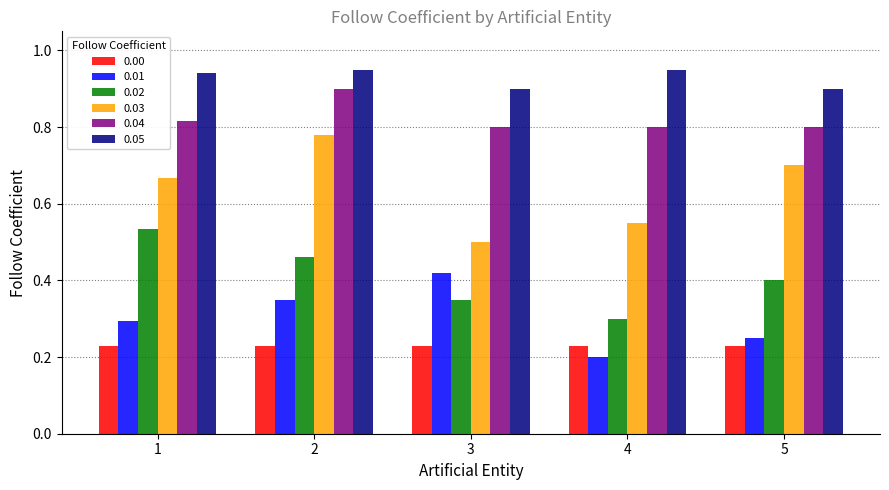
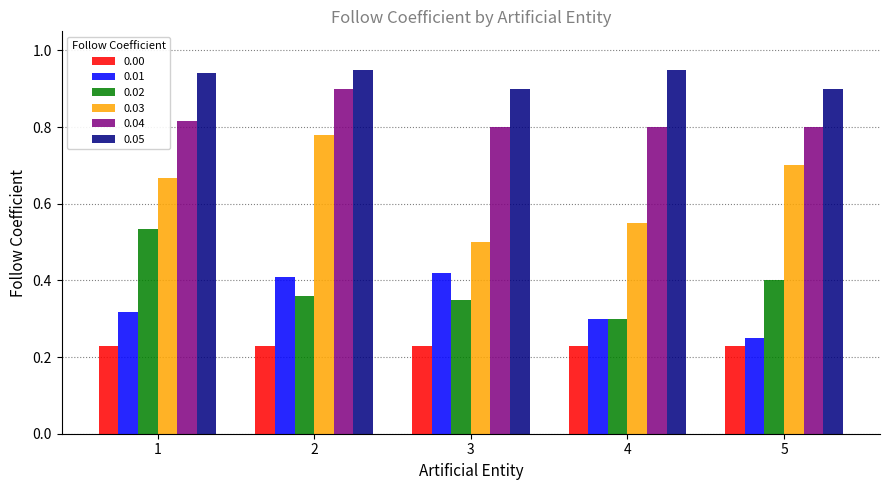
  {
    "0.00": {
      "1": 0.23,
      "2": 0.23,
      "3": 0.23,
      "4": 0.23,
      "5": 0.23
    },
    "0.01": {
-     "1": 0.29,
-     "2": 0.35,
+     "1": 0.32,
+     "2": 0.41,
      "3": 0.42,
-     "4": 0.2,
+     "4": 0.3,
      "5": 0.25
    },
    "0.02": {
      "1": 0.53,
-     "2": 0.46,
+     "2": 0.36,
      "3": 0.35,
      "4": 0.30,
      "5": 0.40
    },
    "0.03": {
      "1": 0.67,
      "2": 0.78,
      "3": 0.50,
      "4": 0.55,
      "5": 0.70
    },
    "0.04": {
      "1": 0.82,
      "2": 0.90,
      "3": 0.80,
      "4": 0.80,
      "5": 0.80
    },
    "0.05": {
      "1": 0.94,
      "2": 0.95,
      "3": 0.90,
      "4": 0.95,
      "5": 0.90
    }
  }
